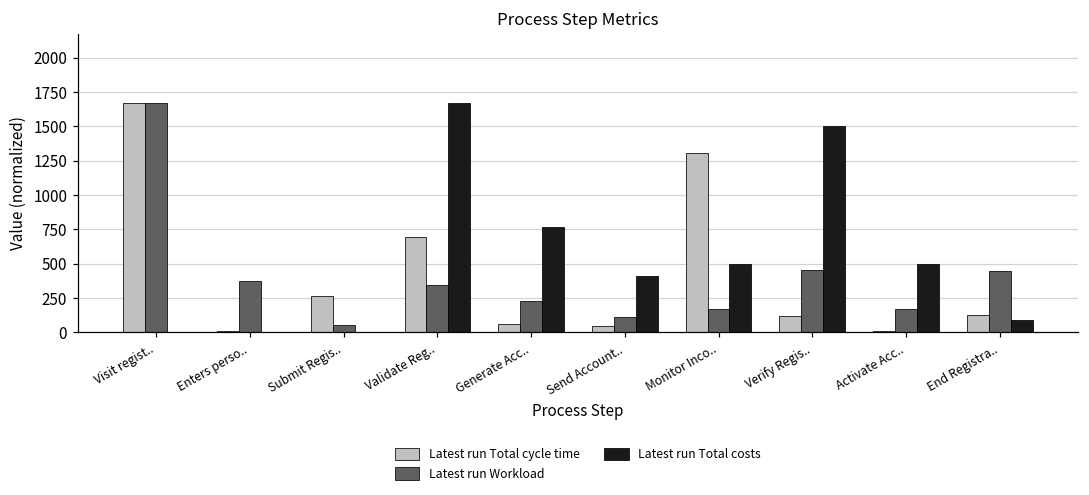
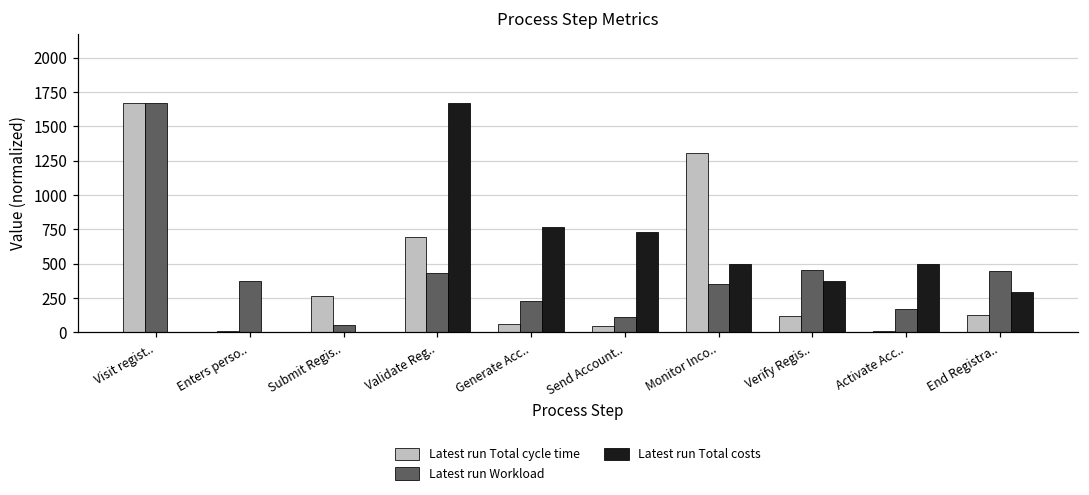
  {
    "Latest run Total cycle time": {
      "Visit regist..": 1670,
      "Submit Regis..": 270,
      "Validate Reg..": 700,
      "Generate Acc..": 60,
      "Send Account..": 50,
      "Monitor Inco..": 1310,
      "Verify Regis..": 120,
      "End Registra..": 130
    },
    "Latest run Workload": {
      "Visit regist..": 1670,
      "Enters perso..": 370,
      "Submit Regis..": 60,
-     "Validate Reg..": 350,
+     "Validate Reg..": 430,
      "Generate Acc..": 230,
      "Send Account..": 120,
-     "Monitor Inco..": 170,
+     "Monitor Inco..": 360,
      "Verify Regis..": 450,
      "Activate Acc..": 170,
      "End Registra..": 450
    },
    "Latest run Total costs": {
      "Visit regist..": 0,
      "Enters perso..": 0,
      "Submit Regis..": 0,
      "Validate Reg..": 1670,
      "Generate Acc..": 770,
-     "Send Account..": 410,
+     "Send Account..": 730,
      "Monitor Inco..": 500,
-     "Verify Regis..": 1500,
+     "Verify Regis..": 370,
      "Activate Acc..": 500,
-     "End Registra..": 90
+     "End Registra..": 300
    }
  }
